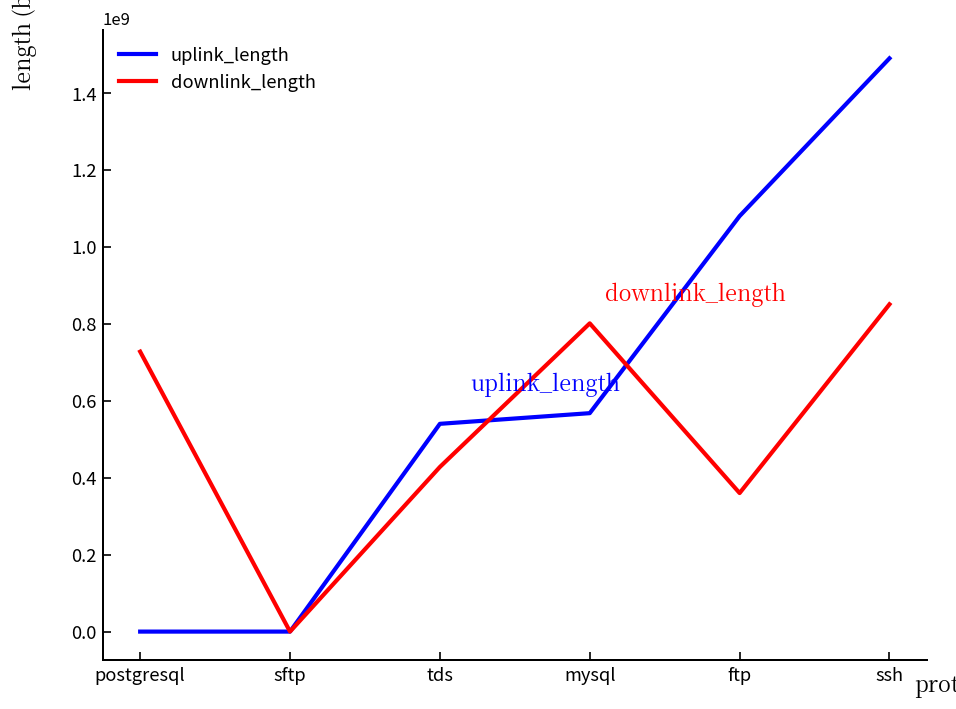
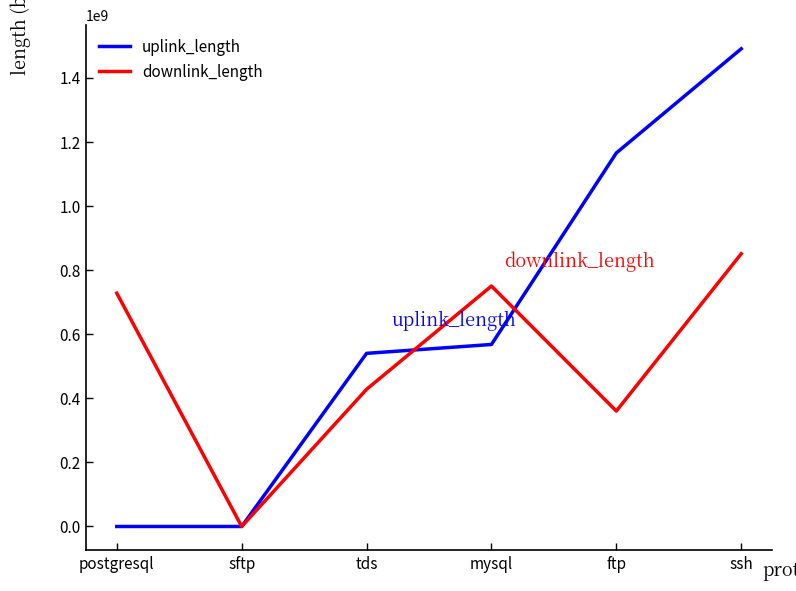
  {
    "uplink_length": {
      "postgresql": 0,
      "tds": 540000000,
      "mysql": 570000000,
-     "ftp": 1080000000,
+     "ftp": 1170000000,
      "ssh": 1490000000
    },
    "downlink_length": {
      "postgresql": 730000000,
      "tds": 430000000,
-     "mysql": 800000000,
+     "mysql": 750000000,
      "ftp": 360000000,
      "ssh": 850000000
    }
  }
